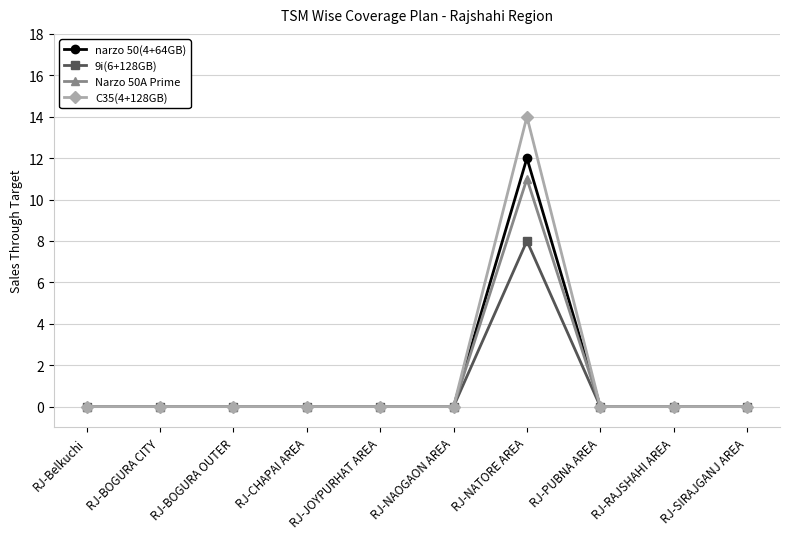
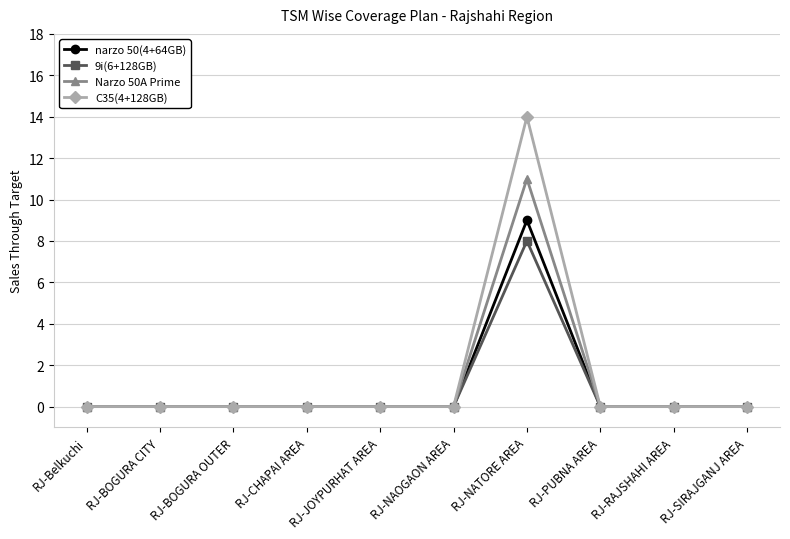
  {
    "narzo 50(4+64GB)": {
-     "RJ-NATORE AREA": 12
+     "RJ-NATORE AREA": 9
    },
    "9i(6+128GB)": {
      "RJ-NATORE AREA": 8
    }
  }
